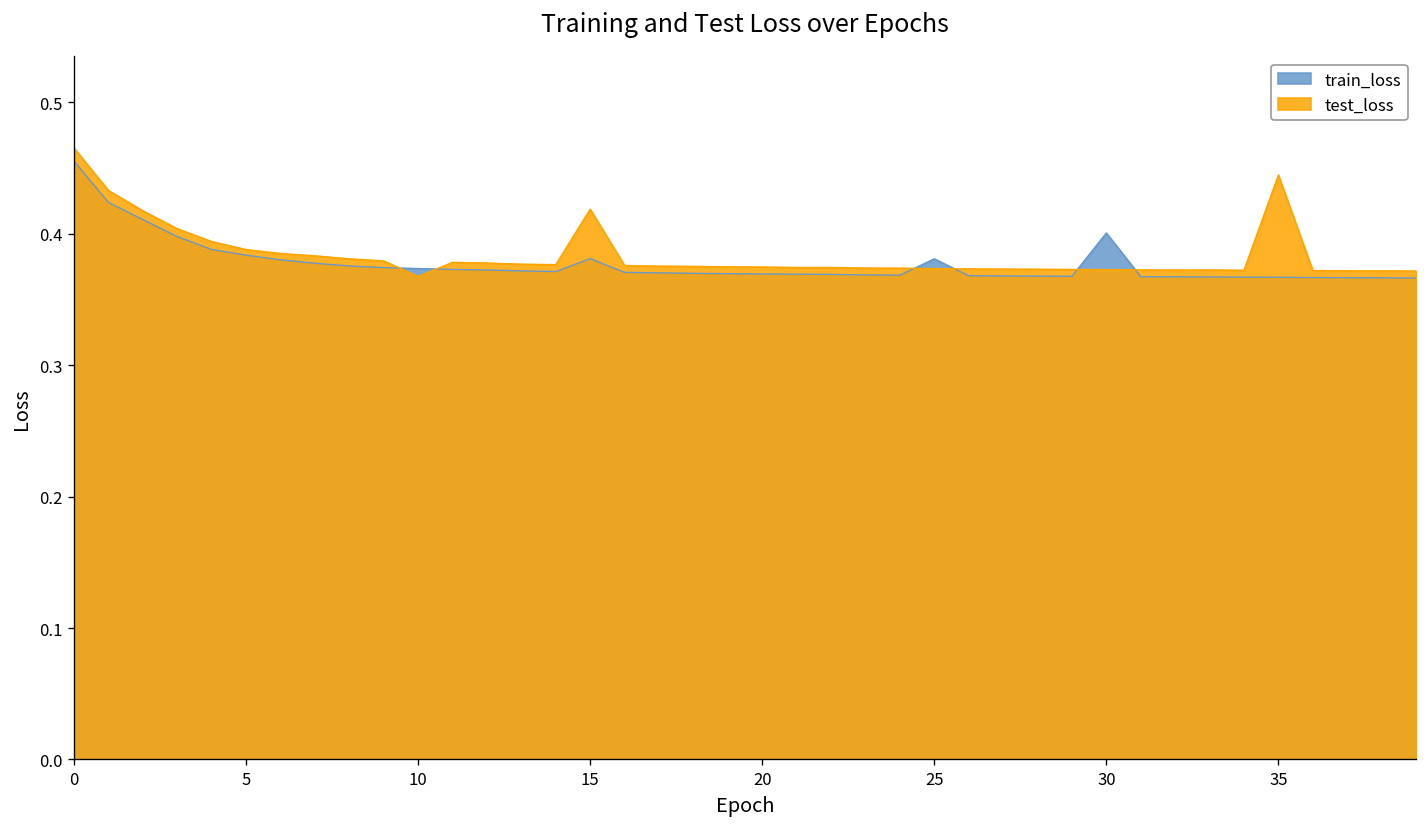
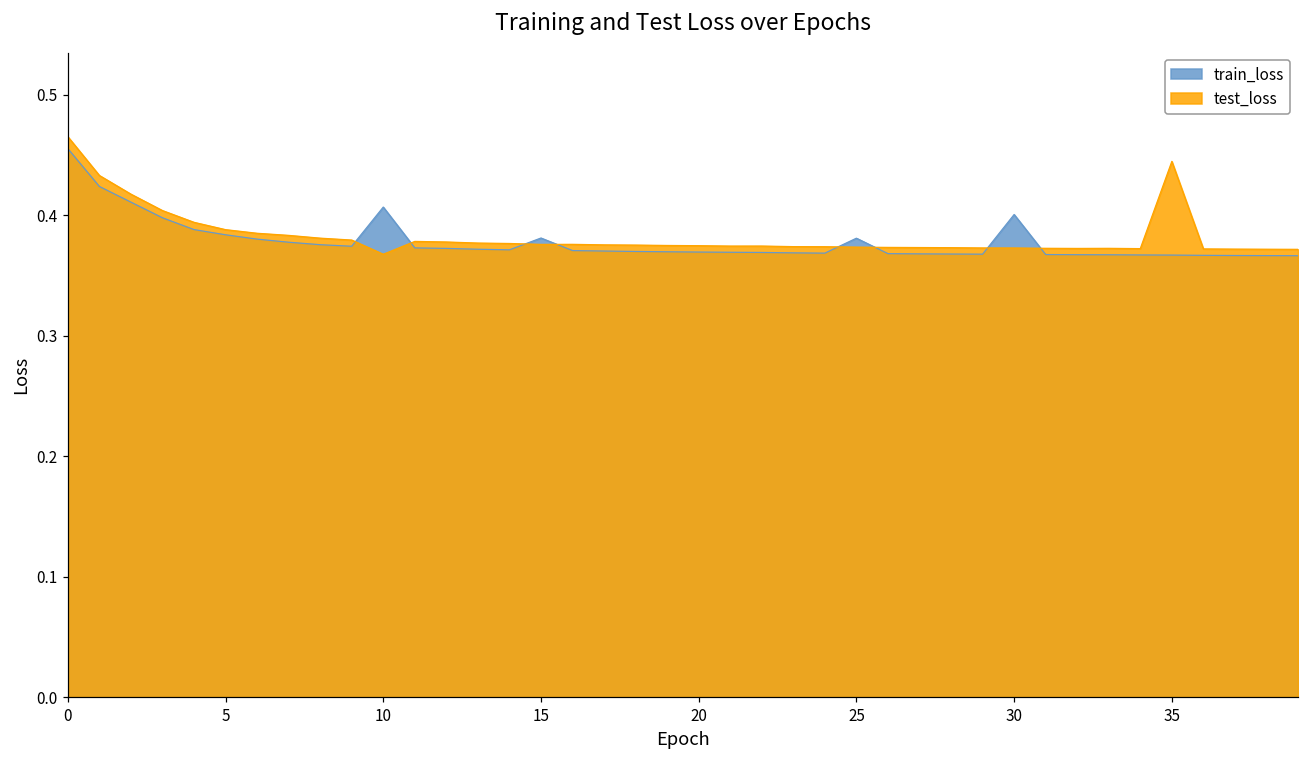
  {
    "train_loss": {
      "0": 0.455,
      "5": 0.384,
-     "10": 0.374,
+     "10": 0.407,
      "15": 0.381,
      "20": 0.369,
      "25": 0.381,
      "30": 0.401,
      "35": 0.367
    },
    "test_loss": {
      "0": 0.465,
      "5": 0.388,
      "10": 0.368,
-     "15": 0.419,
+     "15": 0.376,
      "20": 0.375,
      "25": 0.374,
      "30": 0.373,
      "35": 0.445
    }
  }
